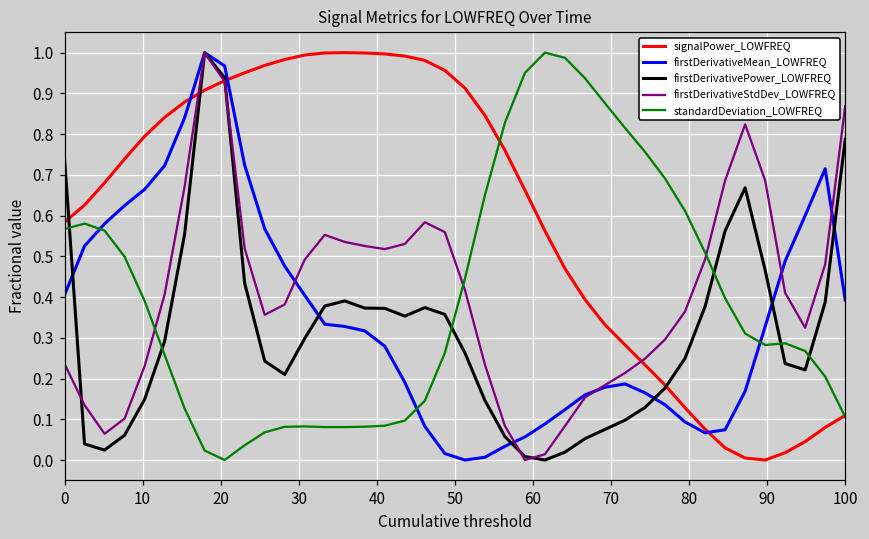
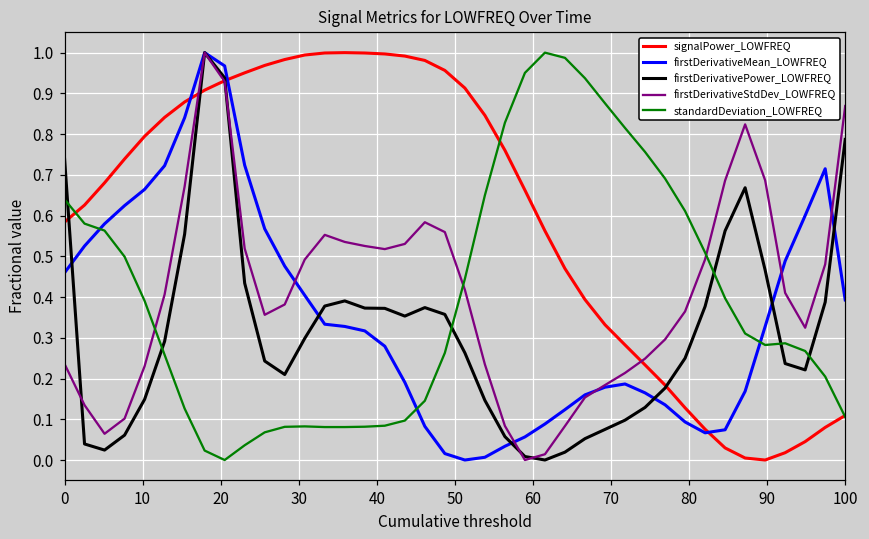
  {
    "signalPower_LOWFREQ": {
      "0": 0.58
    },
    "firstDerivativeMean_LOWFREQ": {
-     "0": 0.40,
+     "0": 0.46,
      "100": 0.39
    },
    "firstDerivativePower_LOWFREQ": {
      "0": 0.74,
      "100": 0.79
    },
    "firstDerivativeStdDev_LOWFREQ": {
      "0": 0.24,
      "100": 0.87
    },
    "standardDeviation_LOWFREQ": {
-     "0": 0.57
+     "0": 0.64
    }
  }
